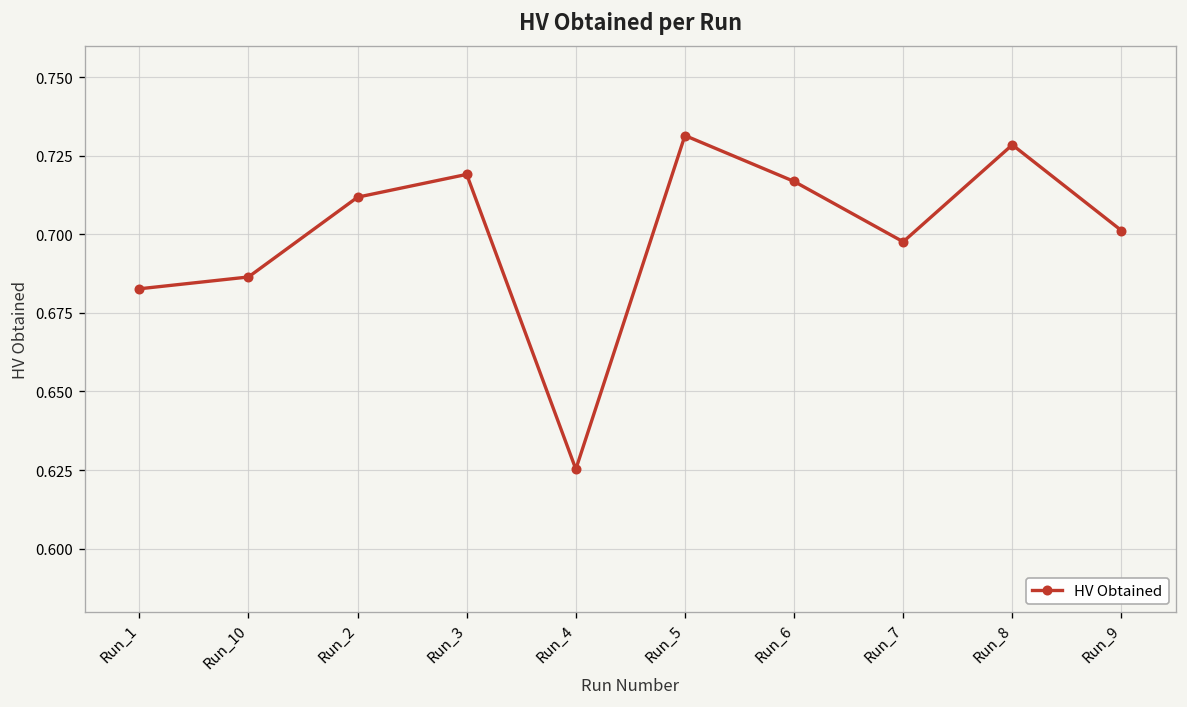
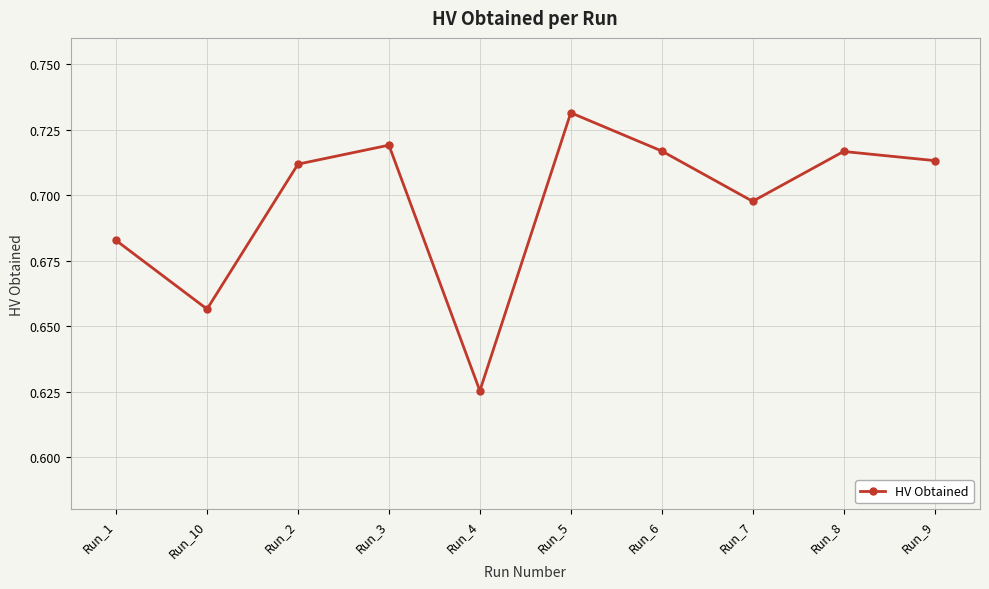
  {
    "Run_1": 0.683,
-   "Run_10": 0.686,
+   "Run_10": 0.656,
    "Run_2": 0.712,
    "Run_3": 0.719,
    "Run_4": 0.625,
    "Run_5": 0.731,
    "Run_6": 0.717,
    "Run_7": 0.698,
-   "Run_8": 0.728,
-   "Run_9": 0.701
+   "Run_8": 0.717,
+   "Run_9": 0.713
  }
